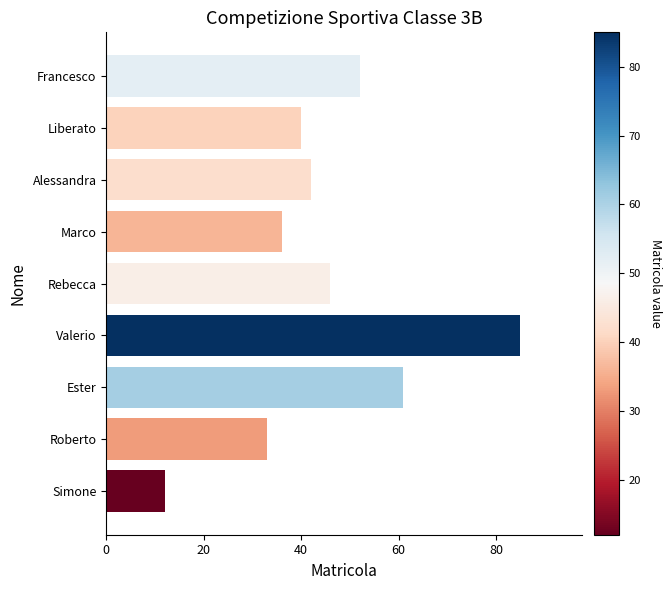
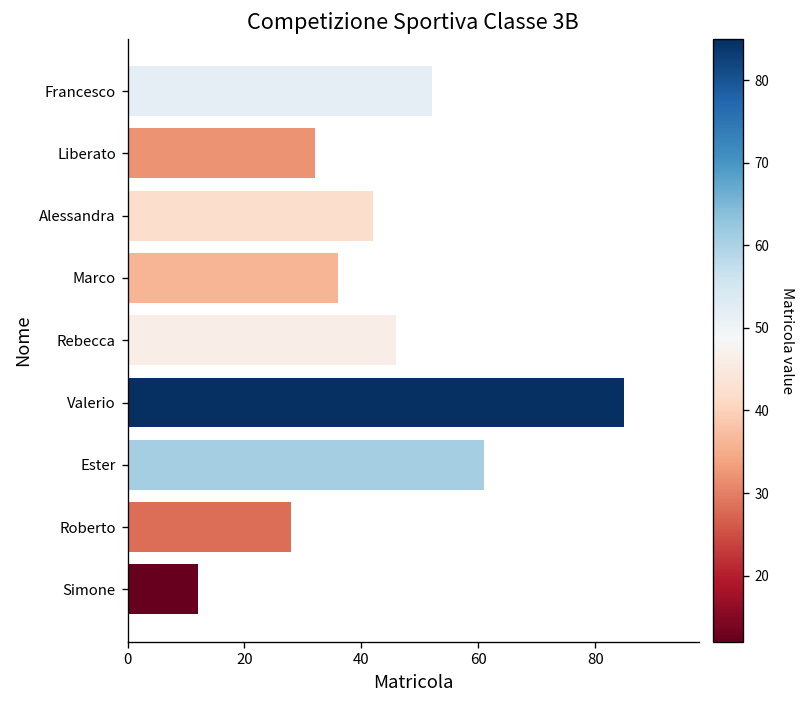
  {
    "Francesco": 52,
-   "Liberato": 40,
+   "Liberato": 32,
    "Alessandra": 42,
    "Marco": 36,
    "Rebecca": 46,
    "Valerio": 85,
    "Ester": 61,
-   "Roberto": 33,
+   "Roberto": 28,
    "Simone": 12
  }
